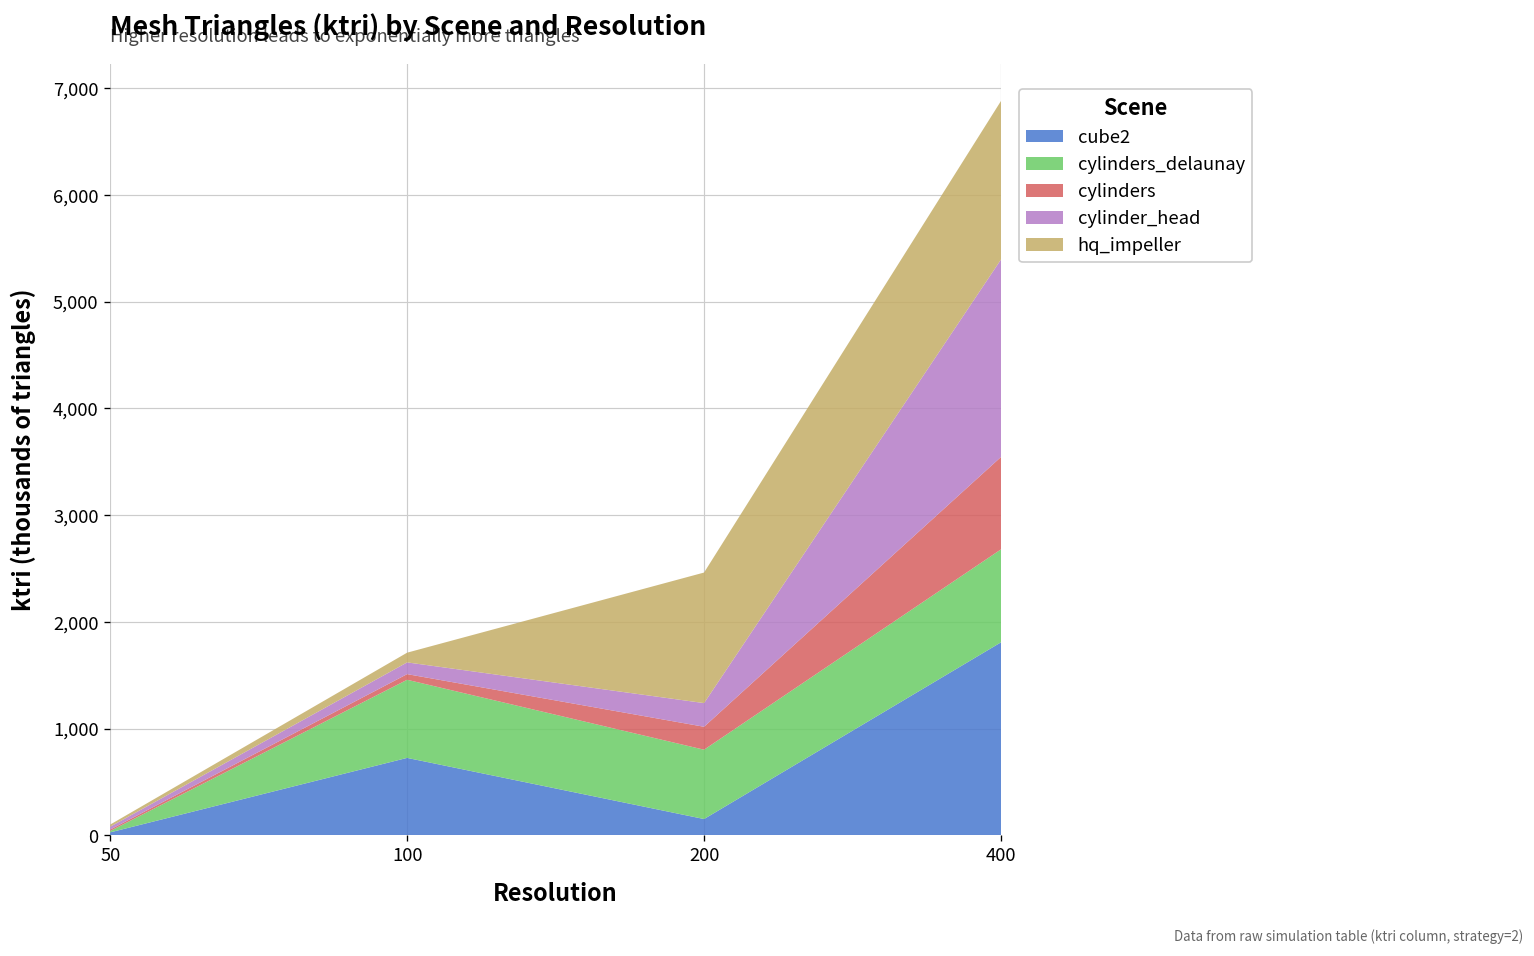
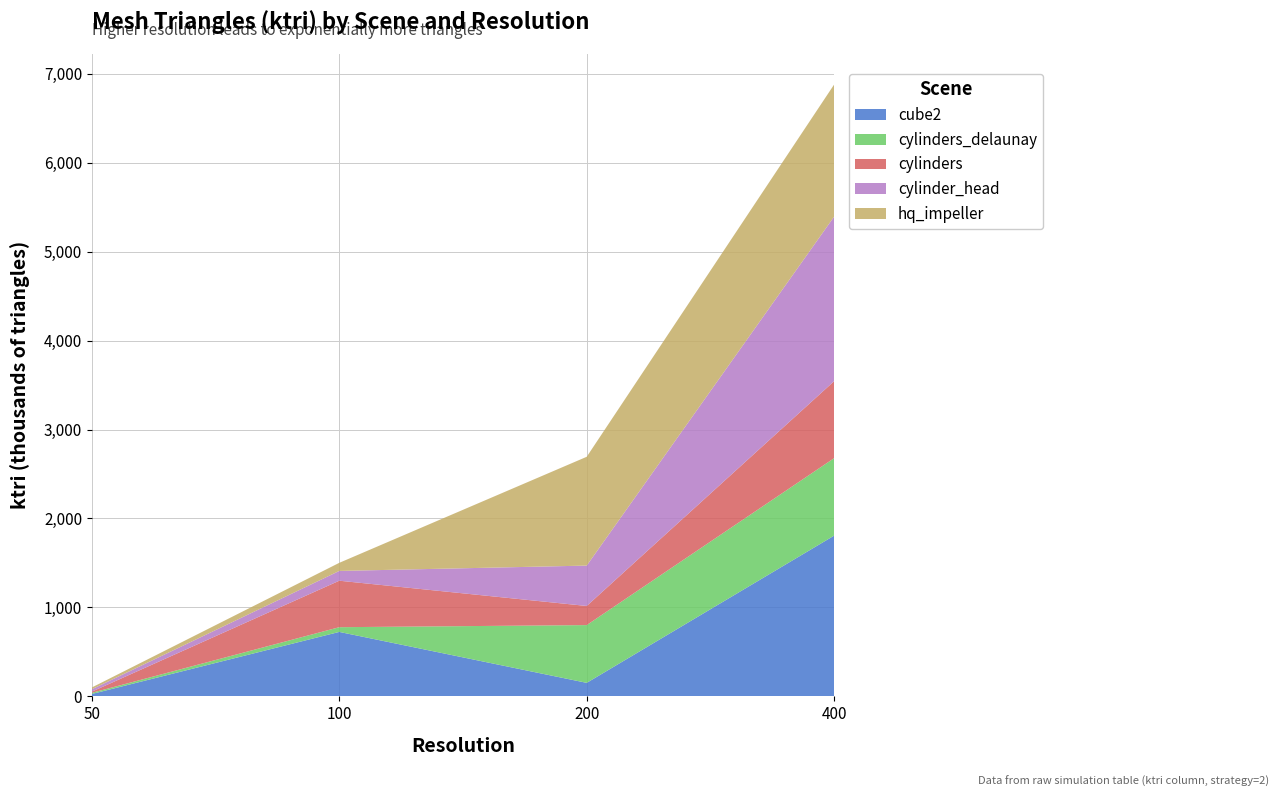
  {
    "cube2": {
      "100": "700",
      "200": "200",
      "400": "1,800"
    },
    "cylinders_delaunay": {
-     "100": "700",
+     "100": "100",
      "200": "600",
      "400": "900"
    },
    "cylinders": {
-     "100": "100",
+     "100": "500",
      "200": "200",
      "400": "900"
    },
    "cylinder_head": {
      "100": "100",
-     "200": "200",
+     "200": "500",
      "400": "1,800"
    },
    "hq_impeller": {
      "100": "100",
      "200": "1,200",
      "400": "1,500"
    }
  }
